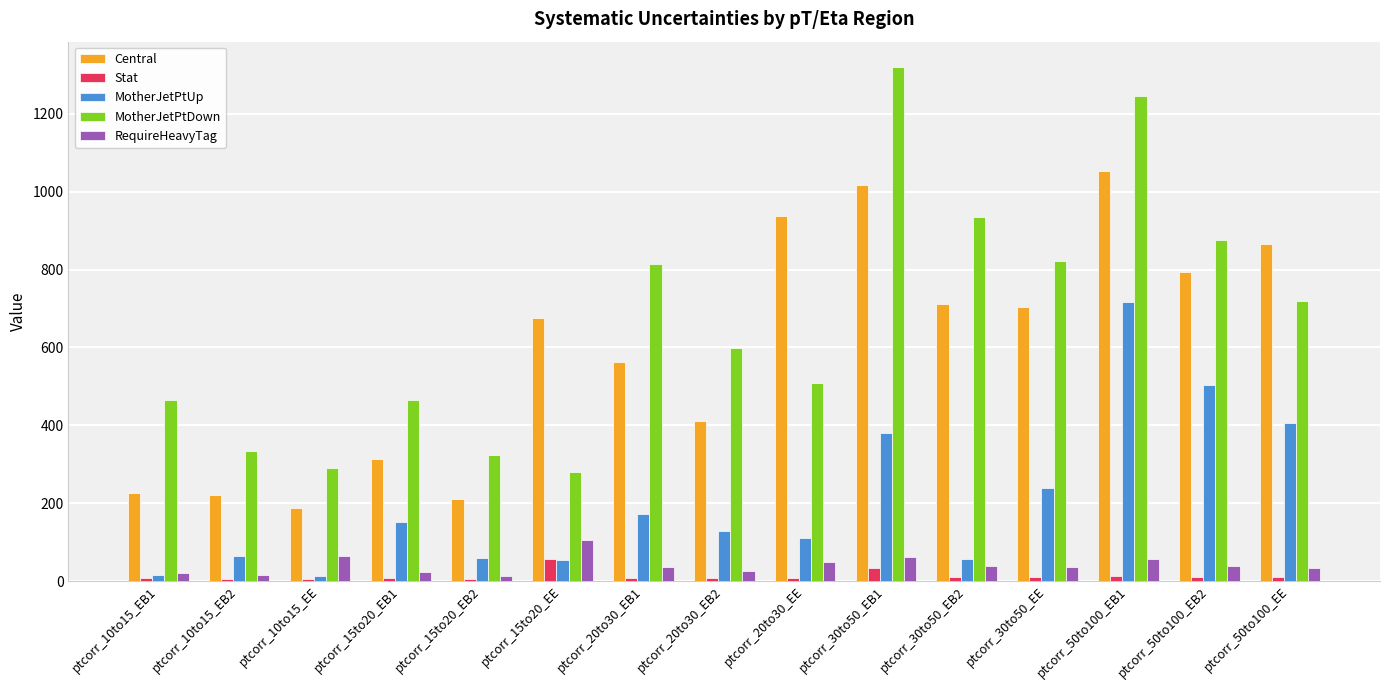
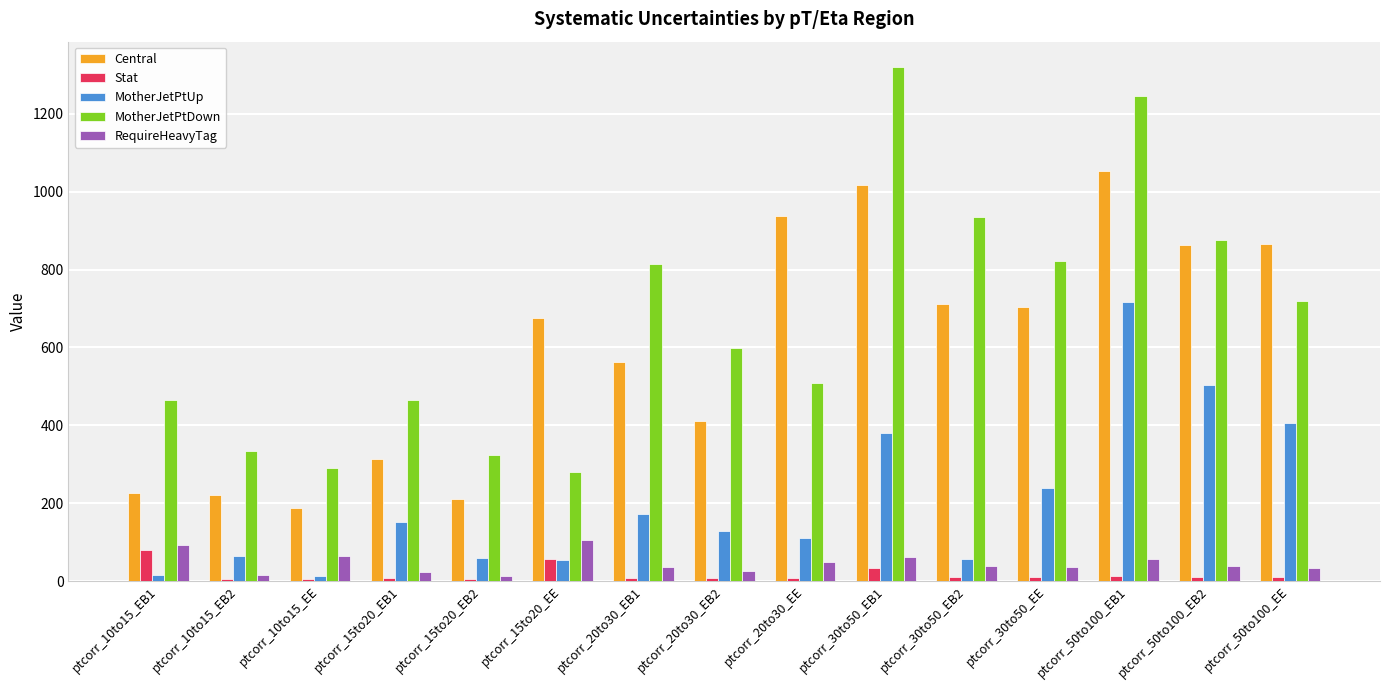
  {
    "Central": {
      "ptcorr_10to15_EB1": 230,
      "ptcorr_10to15_EB2": 220,
      "ptcorr_10to15_EE": 190,
      "ptcorr_15to20_EB1": 310,
      "ptcorr_15to20_EB2": 210,
      "ptcorr_15to20_EE": 680,
      "ptcorr_20to30_EB1": 560,
      "ptcorr_20to30_EB2": 410,
      "ptcorr_20to30_EE": 940,
      "ptcorr_30to50_EB1": 1020,
      "ptcorr_30to50_EB2": 710,
      "ptcorr_30to50_EE": 700,
      "ptcorr_50to100_EB1": 1050,
-     "ptcorr_50to100_EB2": 790,
+     "ptcorr_50to100_EB2": 860,
      "ptcorr_50to100_EE": 870
    },
    "Stat": {
-     "ptcorr_10to15_EB1": 10,
+     "ptcorr_10to15_EB1": 80,
      "ptcorr_15to20_EB1": 10,
      "ptcorr_15to20_EE": 60,
      "ptcorr_20to30_EB1": 10,
      "ptcorr_20to30_EB2": 10,
      "ptcorr_20to30_EE": 10,
      "ptcorr_30to50_EB1": 30,
      "ptcorr_30to50_EB2": 10,
      "ptcorr_30to50_EE": 10,
      "ptcorr_50to100_EB1": 10,
      "ptcorr_50to100_EB2": 10,
      "ptcorr_50to100_EE": 10
    },
    "MotherJetPtUp": {
      "ptcorr_10to15_EB1": 10,
      "ptcorr_10to15_EB2": 60,
      "ptcorr_10to15_EE": 10,
      "ptcorr_15to20_EB1": 150,
      "ptcorr_15to20_EB2": 60,
      "ptcorr_15to20_EE": 50,
      "ptcorr_20to30_EB1": 170,
      "ptcorr_20to30_EB2": 130,
      "ptcorr_20to30_EE": 110,
      "ptcorr_30to50_EB1": 380,
      "ptcorr_30to50_EB2": 60,
      "ptcorr_30to50_EE": 240,
      "ptcorr_50to100_EB1": 720,
      "ptcorr_50to100_EB2": 500,
      "ptcorr_50to100_EE": 410
    },
    "MotherJetPtDown": {
      "ptcorr_10to15_EB1": 470,
      "ptcorr_10to15_EB2": 330,
      "ptcorr_10to15_EE": 290,
      "ptcorr_15to20_EB1": 470,
      "ptcorr_15to20_EB2": 320,
      "ptcorr_15to20_EE": 280,
      "ptcorr_20to30_EB1": 810,
      "ptcorr_20to30_EB2": 600,
      "ptcorr_20to30_EE": 510,
      "ptcorr_30to50_EB1": 1320,
      "ptcorr_30to50_EB2": 930,
      "ptcorr_30to50_EE": 820,
      "ptcorr_50to100_EB1": 1250,
      "ptcorr_50to100_EB2": 880,
      "ptcorr_50to100_EE": 720
    },
    "RequireHeavyTag": {
-     "ptcorr_10to15_EB1": 20,
+     "ptcorr_10to15_EB1": 90,
      "ptcorr_10to15_EB2": 20,
      "ptcorr_10to15_EE": 70,
      "ptcorr_15to20_EB1": 20,
      "ptcorr_15to20_EB2": 10,
      "ptcorr_15to20_EE": 100,
      "ptcorr_20to30_EB1": 40,
      "ptcorr_20to30_EB2": 30,
      "ptcorr_20to30_EE": 50,
      "ptcorr_30to50_EB1": 60,
      "ptcorr_30to50_EB2": 40,
      "ptcorr_30to50_EE": 40,
      "ptcorr_50to100_EB1": 60,
      "ptcorr_50to100_EB2": 40,
      "ptcorr_50to100_EE": 30
    }
  }
